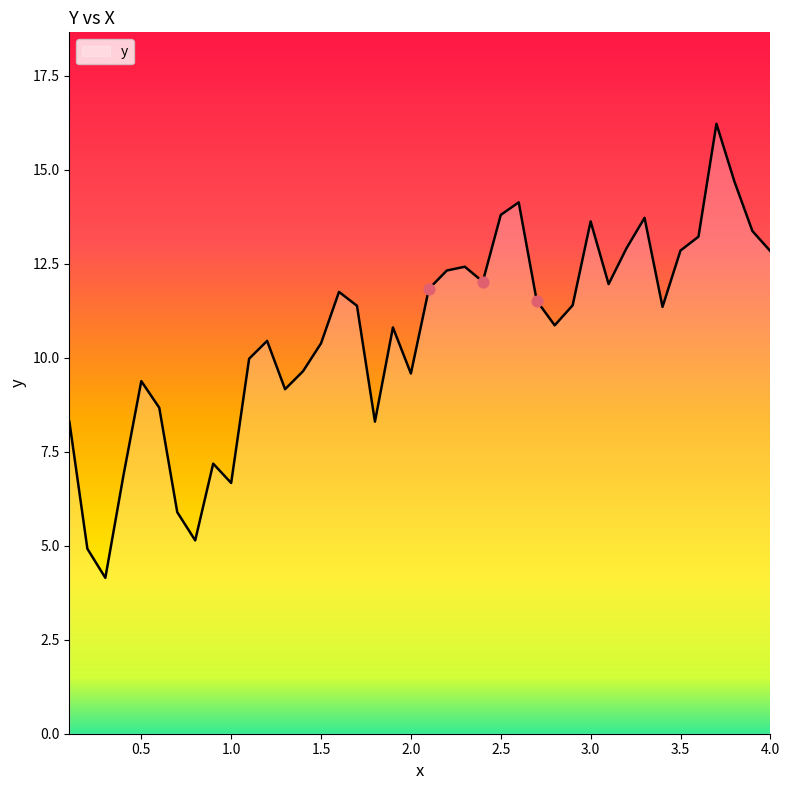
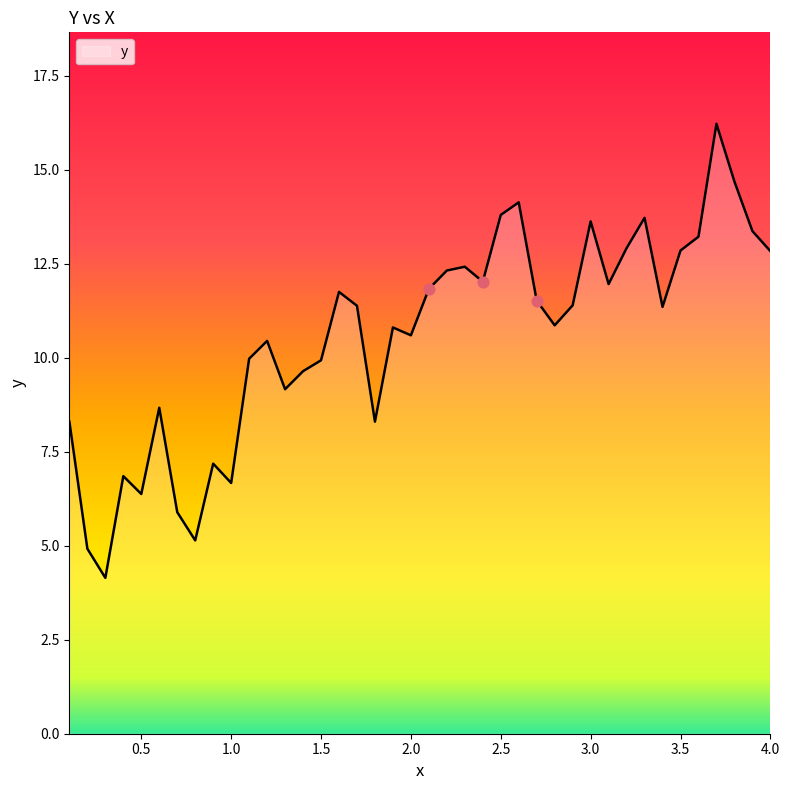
  {
    "y": {
-     "0.5": 9.4,
+     "0.5": 6.4,
      "1.0": 6.7,
-     "1.5": 10.4,
-     "2.0": 9.6,
+     "1.5": 9.9,
+     "2.0": 10.6,
      "2.5": 13.8,
      "3.0": 13.6,
      "3.5": 12.8,
      "4.0": 12.8
    }
  }
